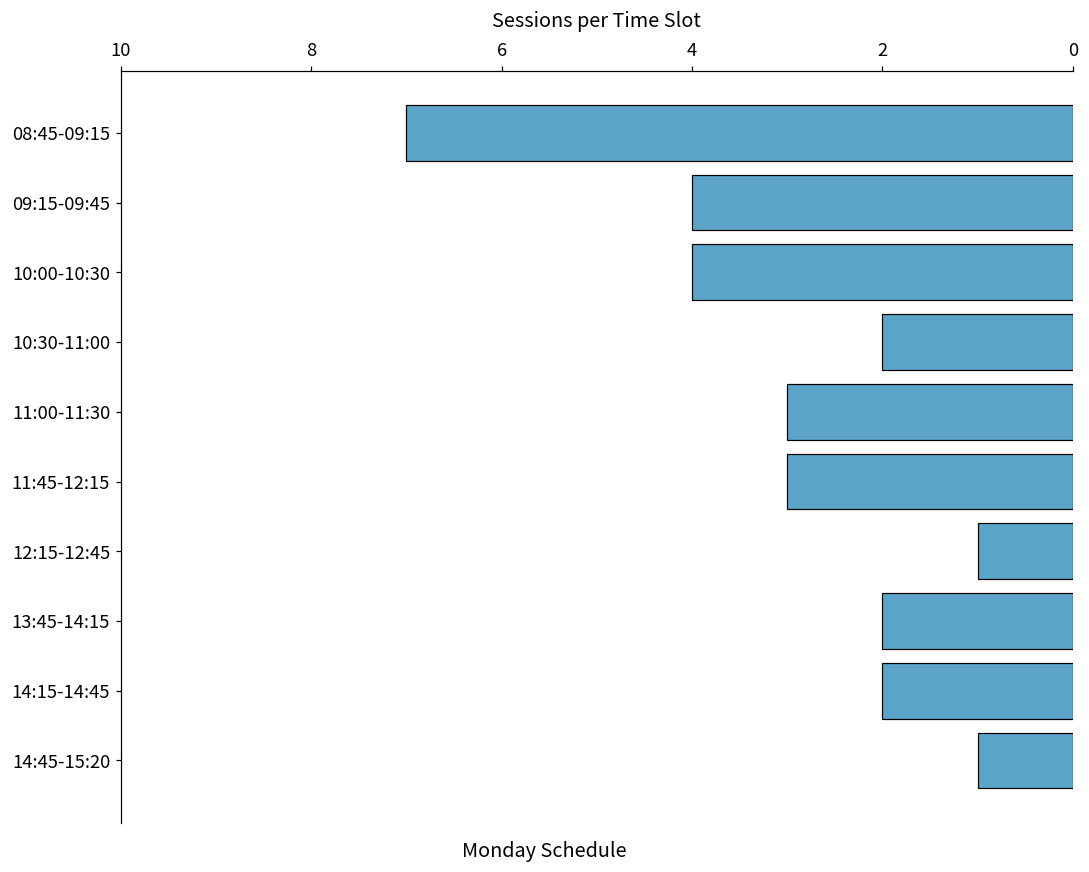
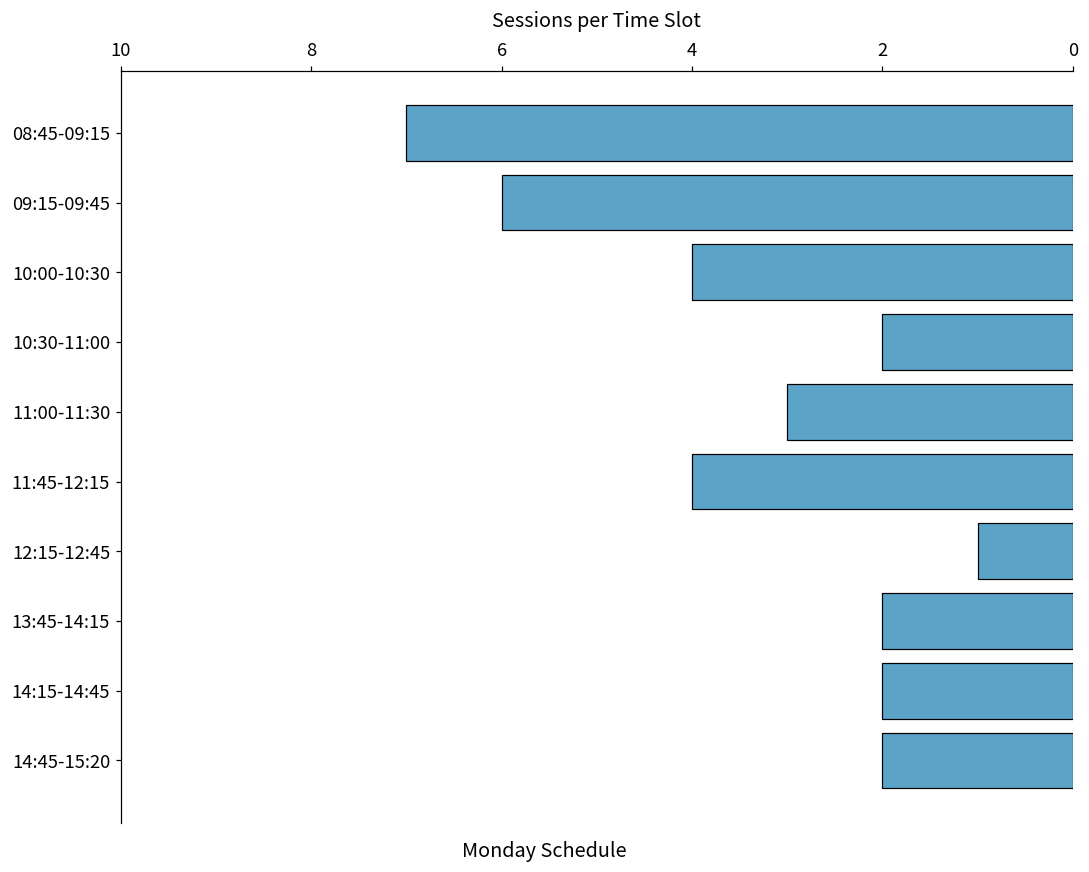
  {
    "08:45-09:15": 7,
-   "09:15-09:45": 4,
+   "09:15-09:45": 6,
    "10:00-10:30": 4,
    "10:30-11:00": 2,
    "11:00-11:30": 3,
-   "11:45-12:15": 3,
+   "11:45-12:15": 4,
    "12:15-12:45": 1,
    "13:45-14:15": 2,
    "14:15-14:45": 2,
-   "14:45-15:20": 1
+   "14:45-15:20": 2
  }
